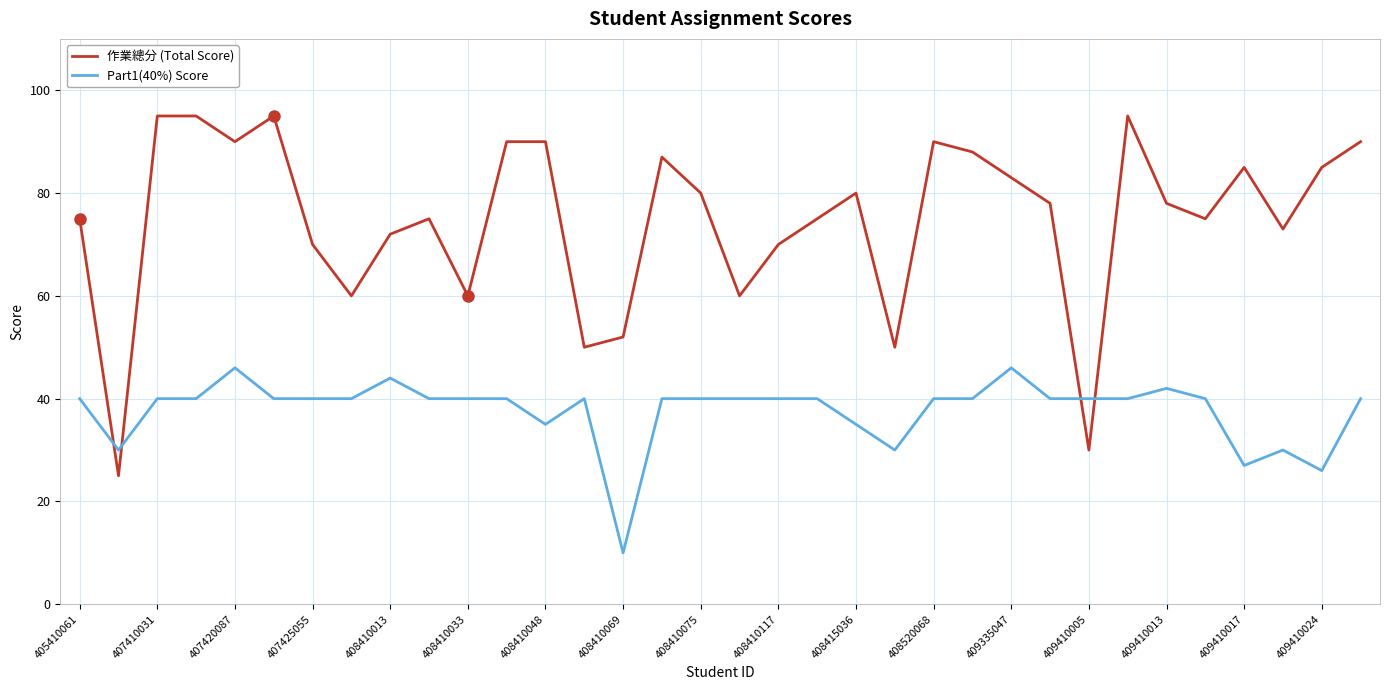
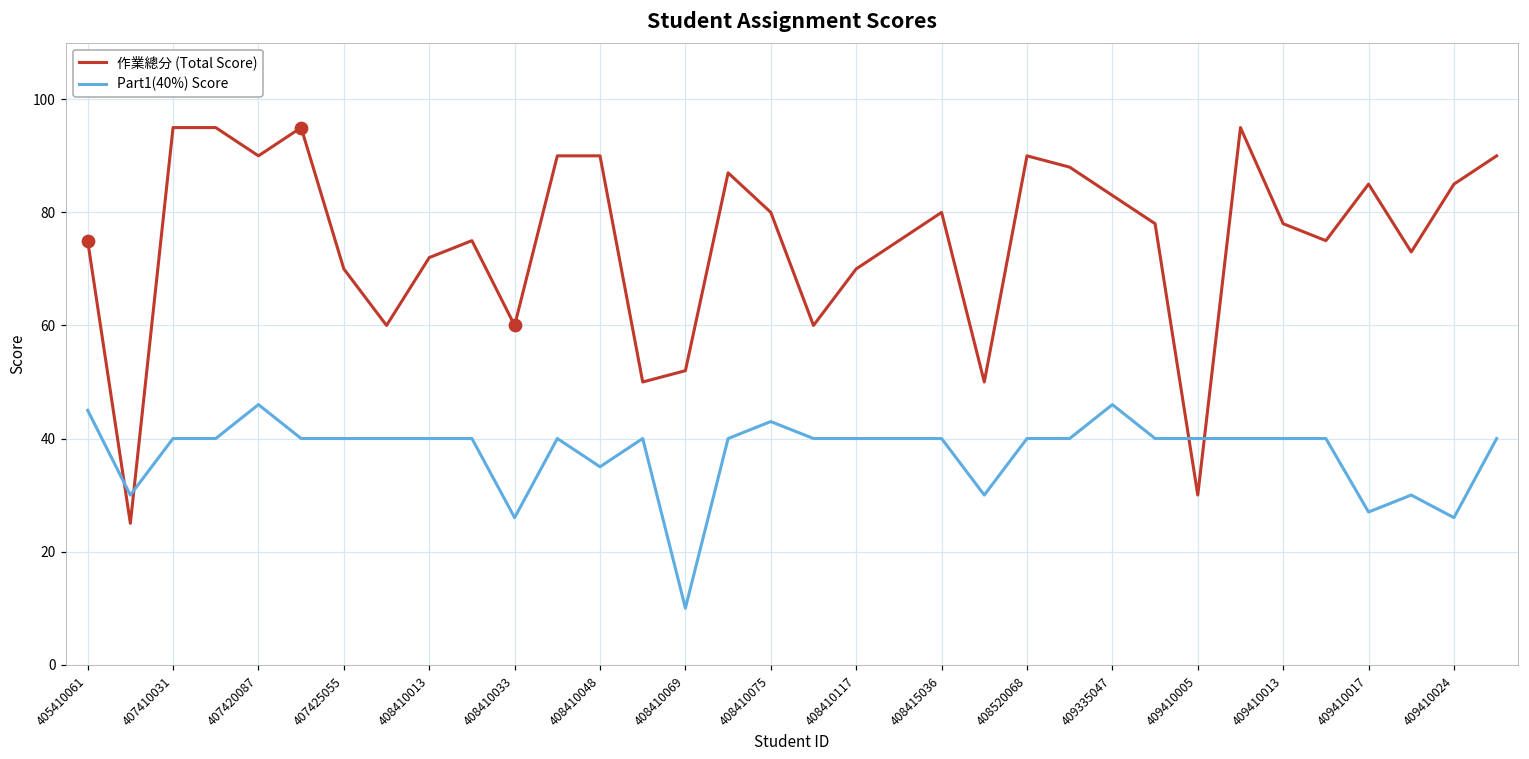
  {
    "Part1(40%) Score": {
-     "405410061": 40,
+     "405410061": 45,
      "407410031": 40,
      "407420087": 46,
      "407425055": 40,
-     "408410013": 44,
-     "408410033": 40,
+     "408410013": 40,
+     "408410033": 26,
      "408410048": 35,
      "408410069": 10,
-     "408410075": 40,
+     "408410075": 43,
      "408410117": 40,
-     "408415036": 35,
+     "408415036": 40,
      "408520068": 40,
      "409335047": 46,
      "409410005": 40,
-     "409410013": 42,
+     "409410013": 40,
      "409410017": 27,
      "409410024": 26
    }
  }
